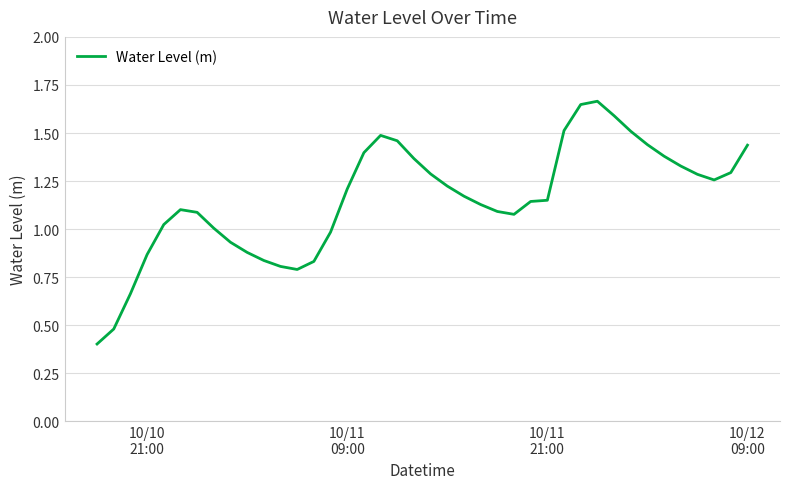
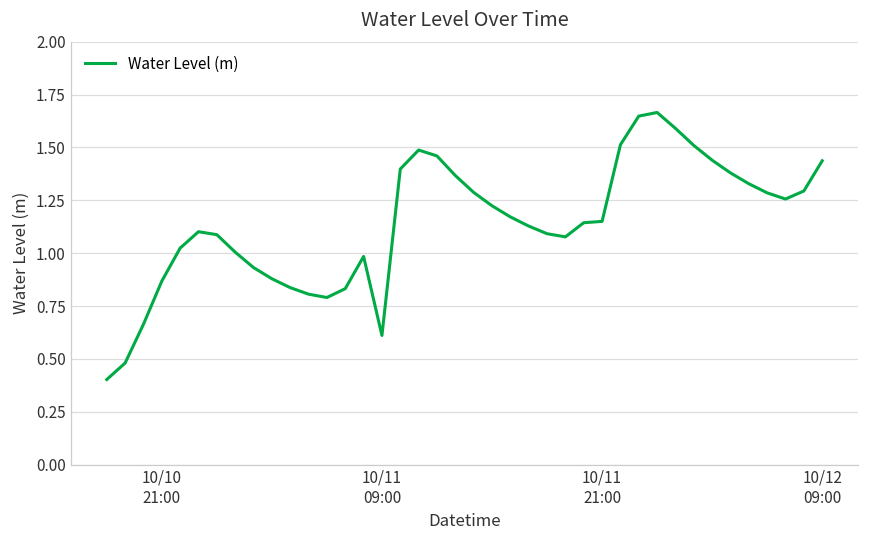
  {
    "10/10 21:00": 0.87,
-   "10/11 09:00": 1.21,
+   "10/11 09:00": 0.61,
    "10/11 21:00": 1.15,
    "10/12 09:00": 1.44
  }
